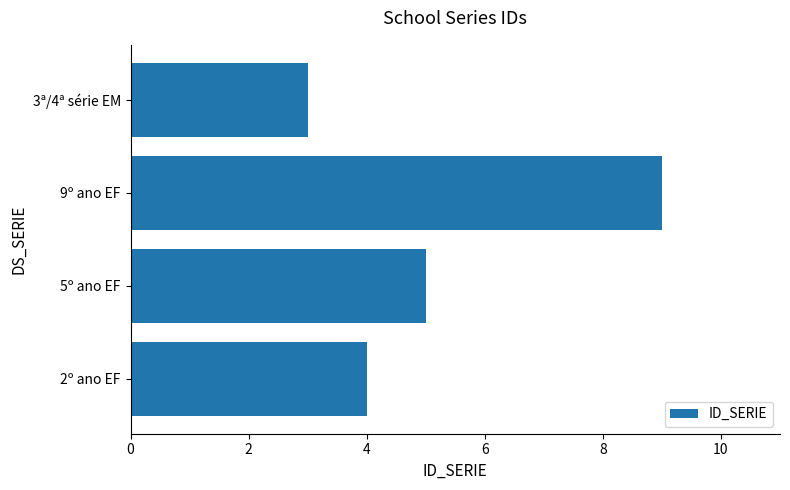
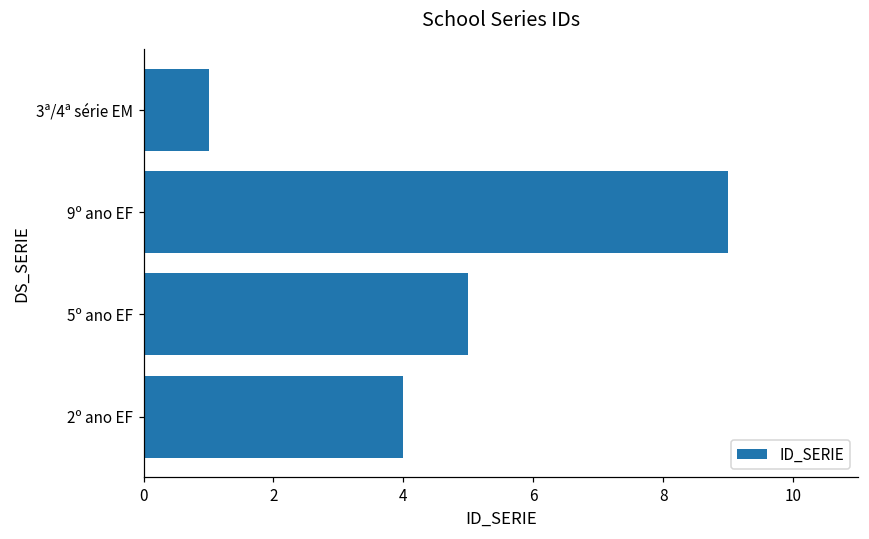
  {
-   "3ª/4ª série EM": 3,
+   "3ª/4ª série EM": 1,
    "9º ano EF": 9,
    "5º ano EF": 5,
    "2º ano EF": 4
  }
